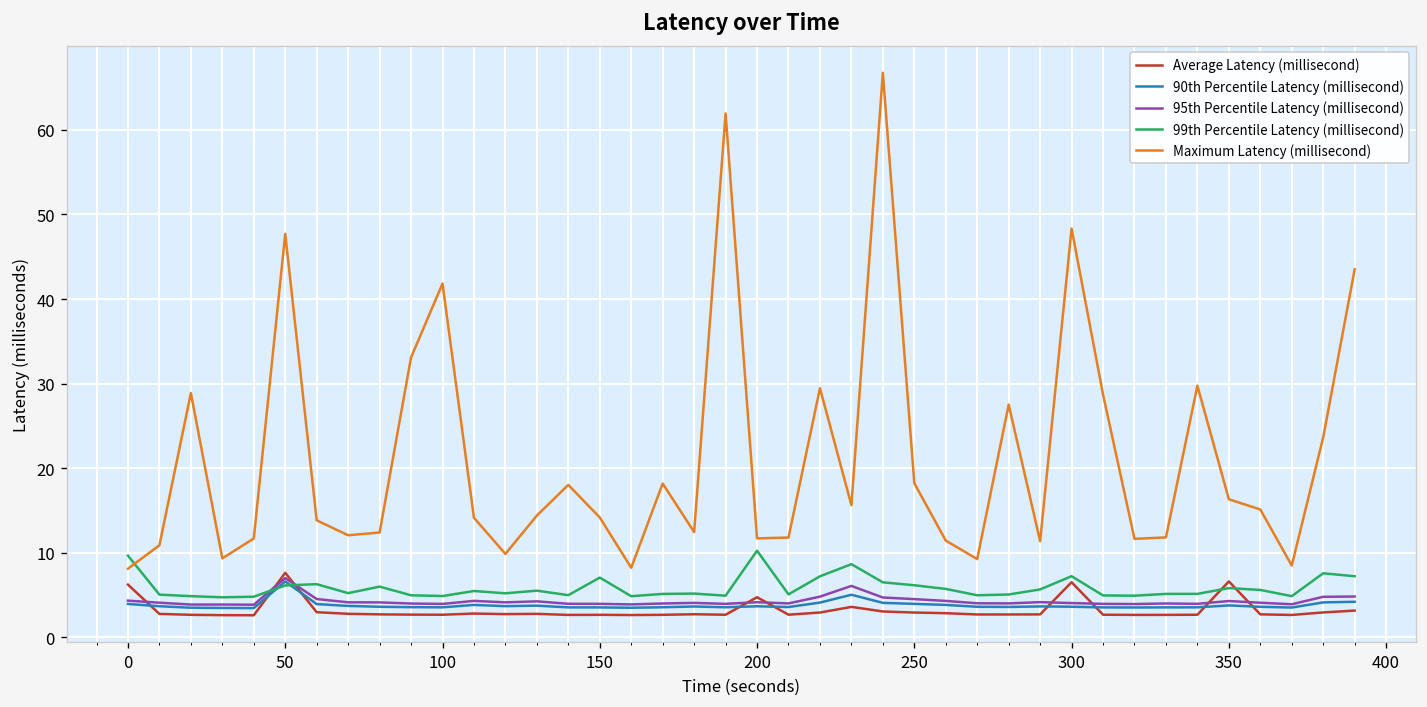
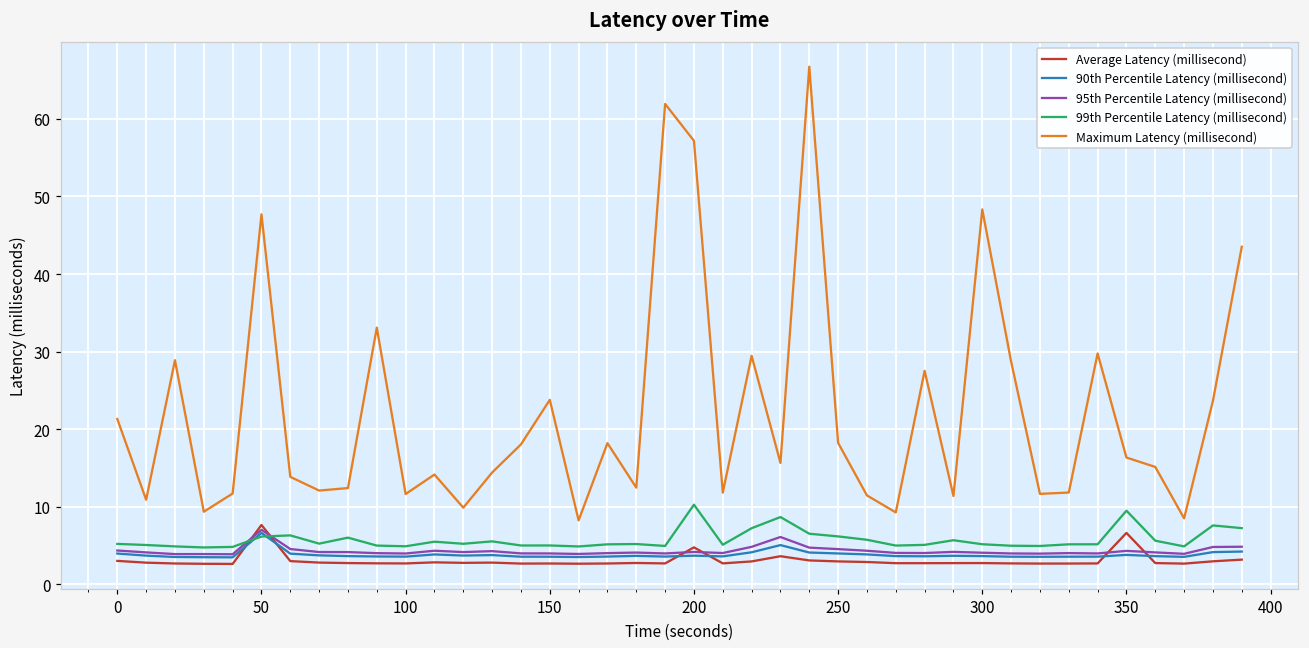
  {
    "Average Latency (millisecond)": {
-     "0": 6,
+     "0": 3,
      "50": 8,
      "100": 3,
      "150": 3,
      "200": 5,
      "250": 3,
-     "300": 7,
+     "300": 3,
      "350": 7
    },
    "90th Percentile Latency (millisecond)": {
      "0": 4,
      "50": 7,
      "100": 4,
      "150": 4,
      "200": 4,
      "250": 4,
      "300": 4,
      "350": 4
    },
    "95th Percentile Latency (millisecond)": {
      "0": 4,
      "50": 7,
      "100": 4,
      "150": 4,
      "200": 4,
      "250": 5,
      "300": 4,
      "350": 4
    },
    "99th Percentile Latency (millisecond)": {
-     "0": 10,
+     "0": 5,
      "50": 6,
      "100": 5,
-     "150": 7,
+     "150": 5,
      "200": 10,
      "250": 6,
-     "300": 7,
-     "350": 6
+     "300": 5,
+     "350": 9
    },
    "Maximum Latency (millisecond)": {
-     "0": 8,
+     "0": 21,
      "50": 48,
-     "100": 42,
-     "150": 14,
-     "200": 12,
+     "100": 12,
+     "150": 24,
+     "200": 57,
      "250": 18,
      "300": 48,
      "350": 16
    }
  }
